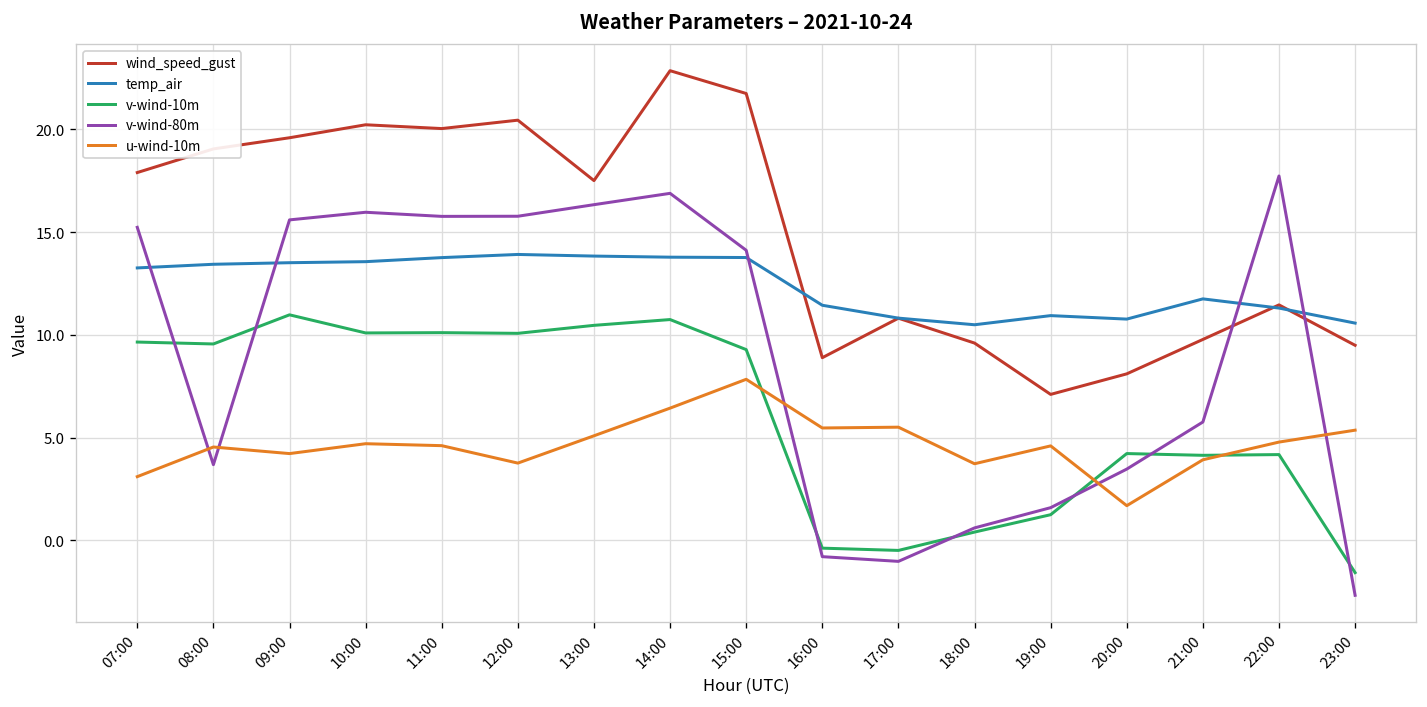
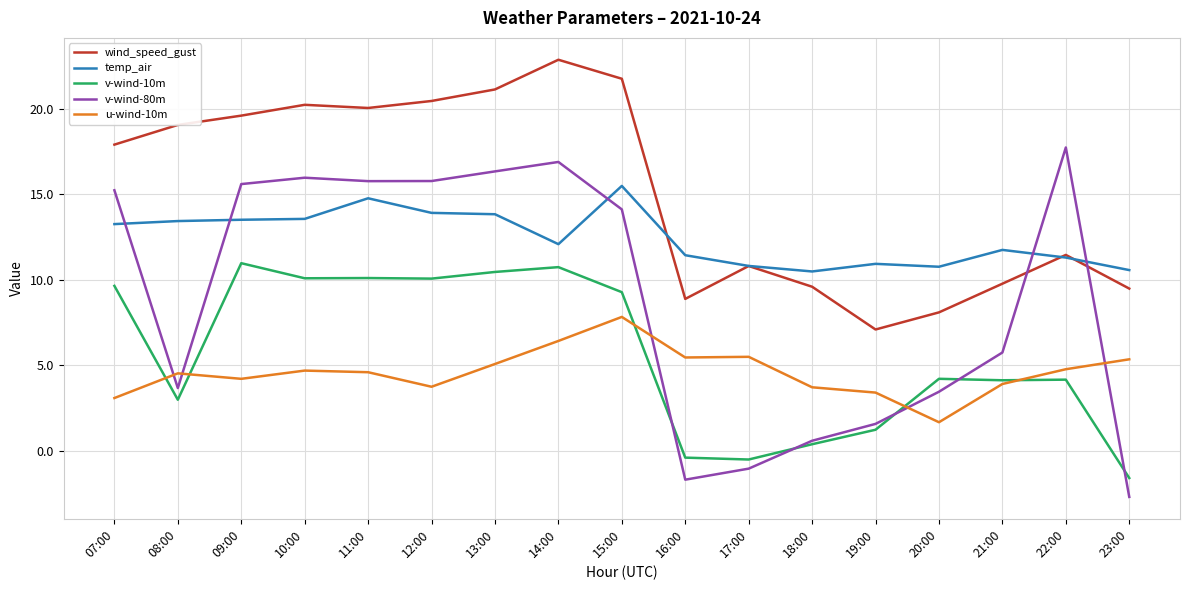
  {
    "wind_speed_gust": {
      "07:00": 17.9,
      "08:00": 19.0,
      "09:00": 19.6,
      "10:00": 20.2,
      "11:00": 20.0,
      "12:00": 20.4,
-     "13:00": 17.5,
+     "13:00": 21.1,
      "14:00": 22.9,
      "15:00": 21.7,
      "16:00": 8.9,
      "18:00": 9.6,
      "19:00": 7.1,
      "20:00": 8.1,
      "21:00": 9.8,
      "22:00": 11.5,
      "23:00": 9.5
    },
    "temp_air": {
      "07:00": 13.3,
      "08:00": 13.4,
      "09:00": 13.5,
      "10:00": 13.6,
-     "11:00": 13.8,
+     "11:00": 14.8,
      "12:00": 13.9,
      "13:00": 13.8,
-     "14:00": 13.8,
-     "15:00": 13.8,
+     "14:00": 12.1,
+     "15:00": 15.5,
      "16:00": 11.4,
      "18:00": 10.5,
      "19:00": 10.9,
      "20:00": 10.8,
      "21:00": 11.7,
      "22:00": 11.3,
      "23:00": 10.6
    },
    "v-wind-10m": {
      "07:00": 9.6,
-     "08:00": 9.6,
+     "08:00": 3.0,
      "09:00": 11.0,
      "10:00": 10.1,
      "11:00": 10.1,
      "12:00": 10.1,
      "13:00": 10.5,
      "14:00": 10.7,
      "15:00": 9.3,
      "16:00": -0.4,
      "17:00": -0.5,
      "18:00": 0.4,
      "19:00": 1.2,
      "20:00": 4.2,
      "21:00": 4.1,
      "22:00": 4.2,
      "23:00": -1.6
    },
    "v-wind-80m": {
      "07:00": 15.2,
      "08:00": 3.7,
      "09:00": 15.6,
      "10:00": 16.0,
      "11:00": 15.8,
      "12:00": 15.8,
      "13:00": 16.3,
      "14:00": 16.9,
      "15:00": 14.1,
-     "16:00": -0.8,
+     "16:00": -1.7,
      "17:00": -1.0,
      "18:00": 0.6,
      "19:00": 1.6,
      "20:00": 3.5,
      "21:00": 5.8,
      "22:00": 17.7,
      "23:00": -2.7
    },
    "u-wind-10m": {
      "07:00": 3.1,
      "08:00": 4.5,
      "09:00": 4.2,
      "10:00": 4.7,
      "11:00": 4.6,
      "12:00": 3.8,
      "13:00": 5.1,
      "14:00": 6.4,
      "15:00": 7.8,
      "16:00": 5.5,
      "17:00": 5.5,
      "18:00": 3.7,
-     "19:00": 4.6,
+     "19:00": 3.4,
      "20:00": 1.7,
      "21:00": 3.9,
      "22:00": 4.8,
      "23:00": 5.4
    }
  }
